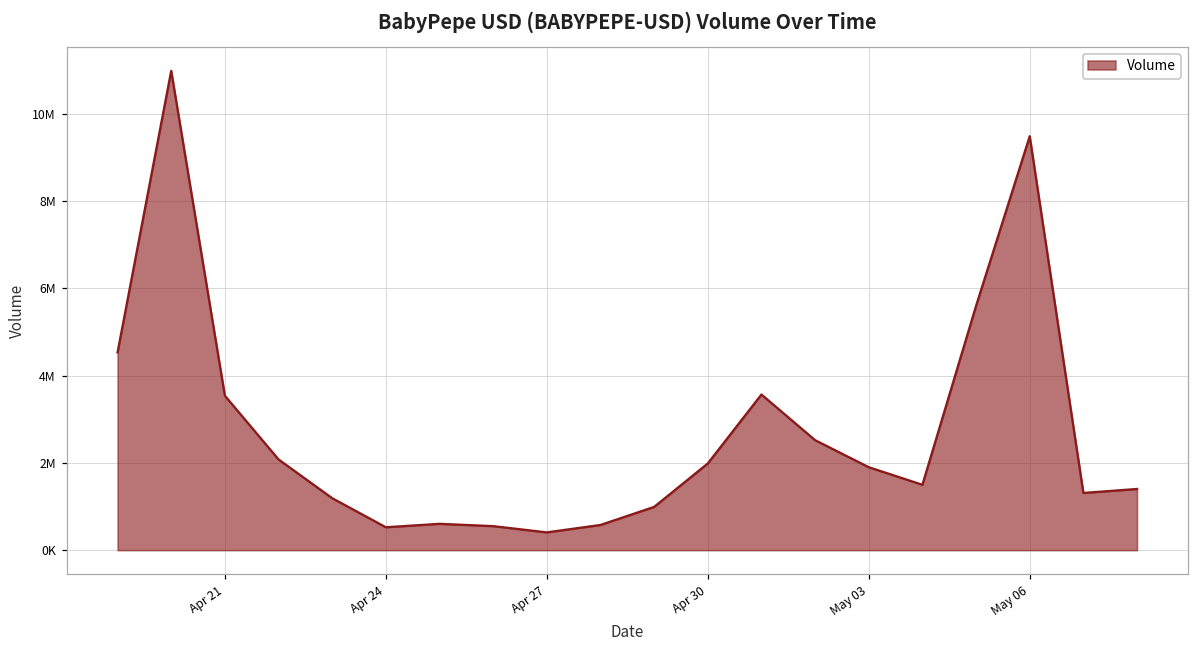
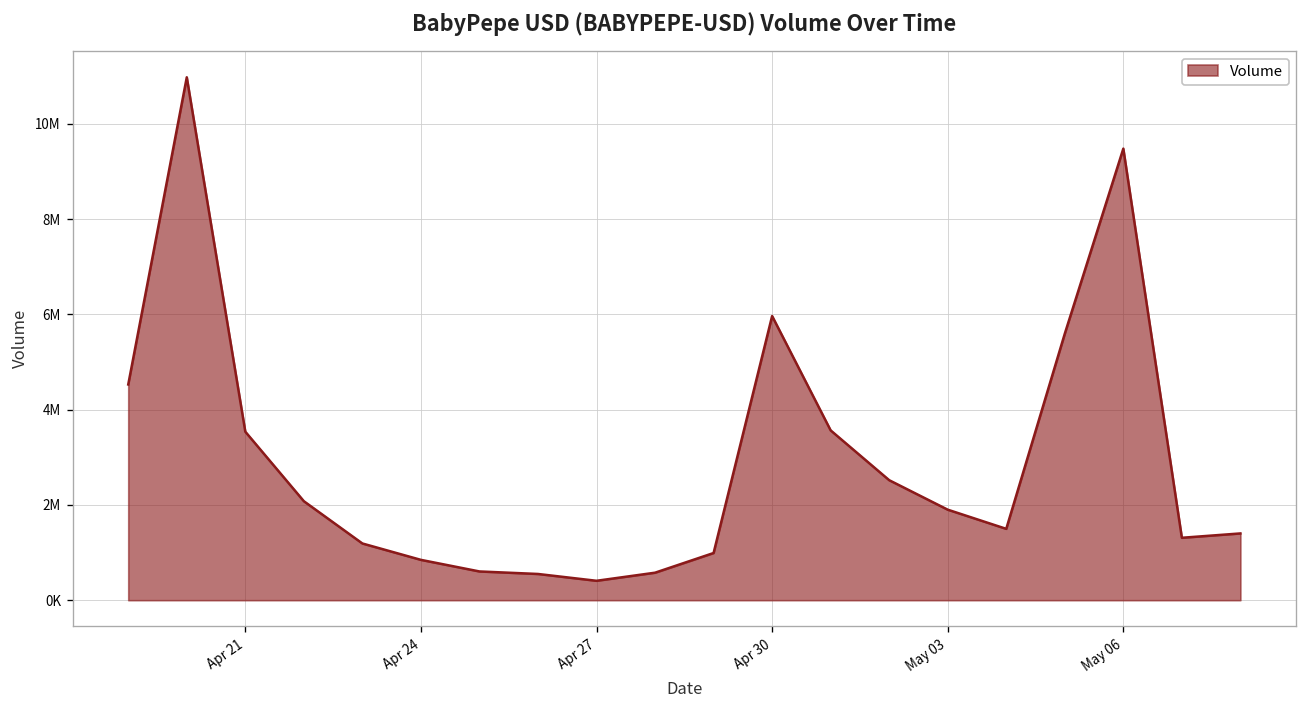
  {
    "Apr 21": 3500000,
-   "Apr 24": 500000,
+   "Apr 24": 800000,
    "Apr 27": 400000,
-   "Apr 30": 2000000,
+   "Apr 30": 6000000,
    "May 03": 1900000,
    "May 06": 9500000
  }
